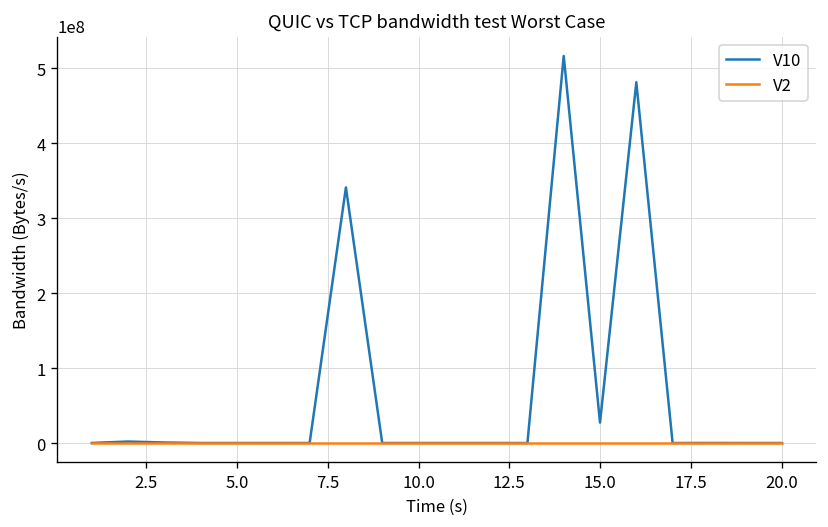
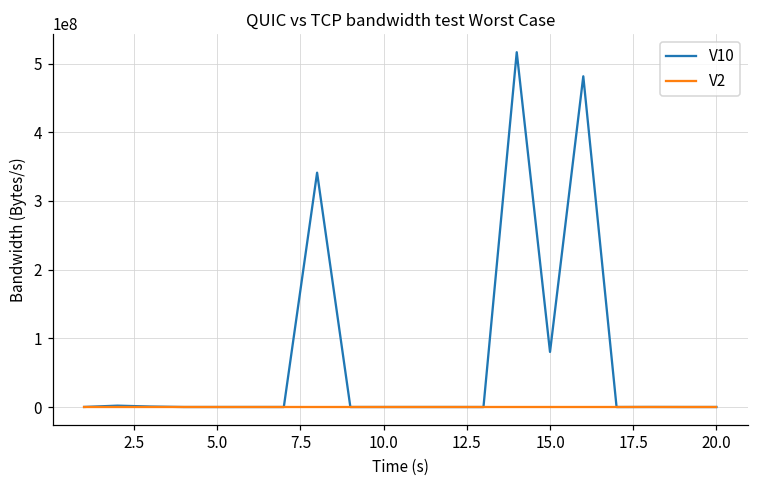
  {
    "V10": {
-     "15.0": 30000000
+     "15.0": 80000000
    },
    "V2": {
      "15.0": 0
    }
  }
